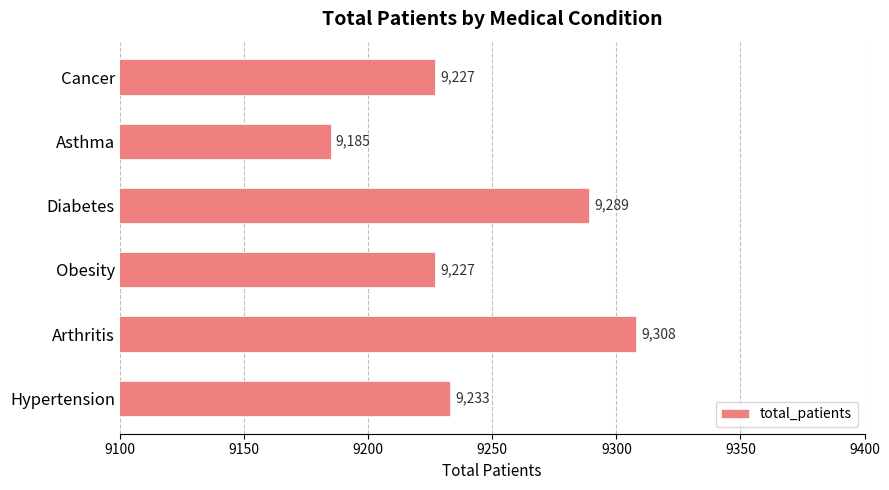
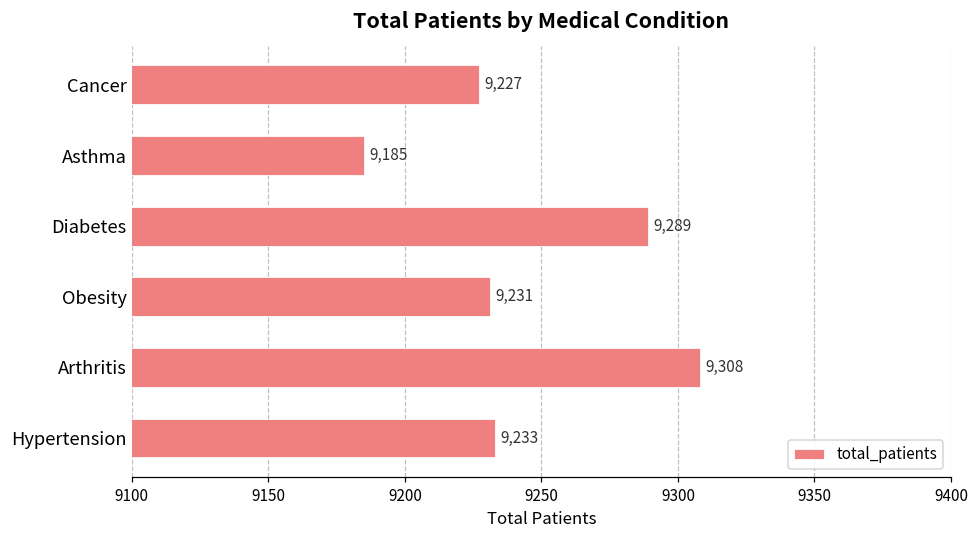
  {
    "Cancer": "9,227",
    "Asthma": "9,185",
    "Diabetes": "9,289",
-   "Obesity": "9,227",
+   "Obesity": "9,231",
    "Arthritis": "9,308",
    "Hypertension": "9,233"
  }
